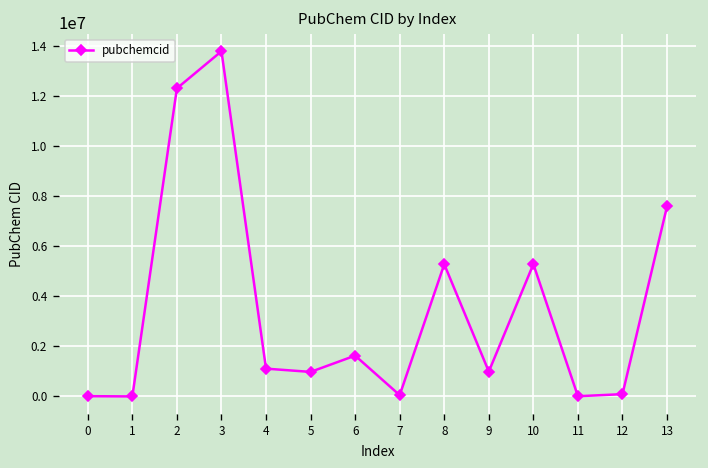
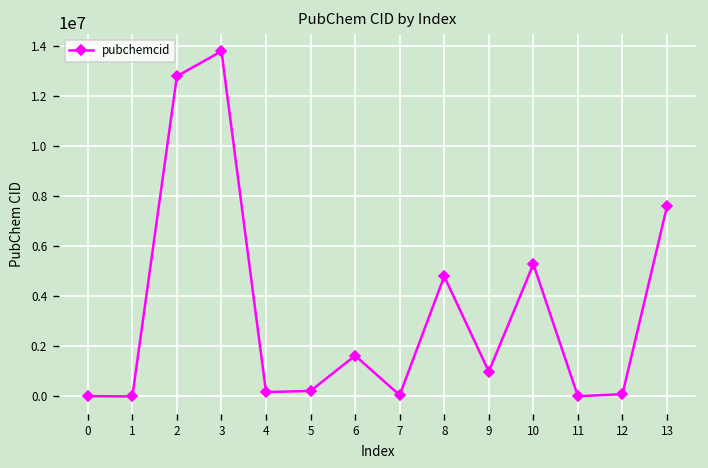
  {
    "0": 0,
    "1": 0,
-   "2": 12300000,
+   "2": 12800000,
    "3": 13800000,
-   "4": 1100000,
-   "5": 1000000,
+   "4": 200000,
+   "5": 200000,
    "6": 1600000,
    "7": 100000,
-   "8": 5300000,
+   "8": 4800000,
    "9": 1000000,
    "10": 5300000,
    "11": 0,
    "12": 100000,
    "13": 7600000
  }
